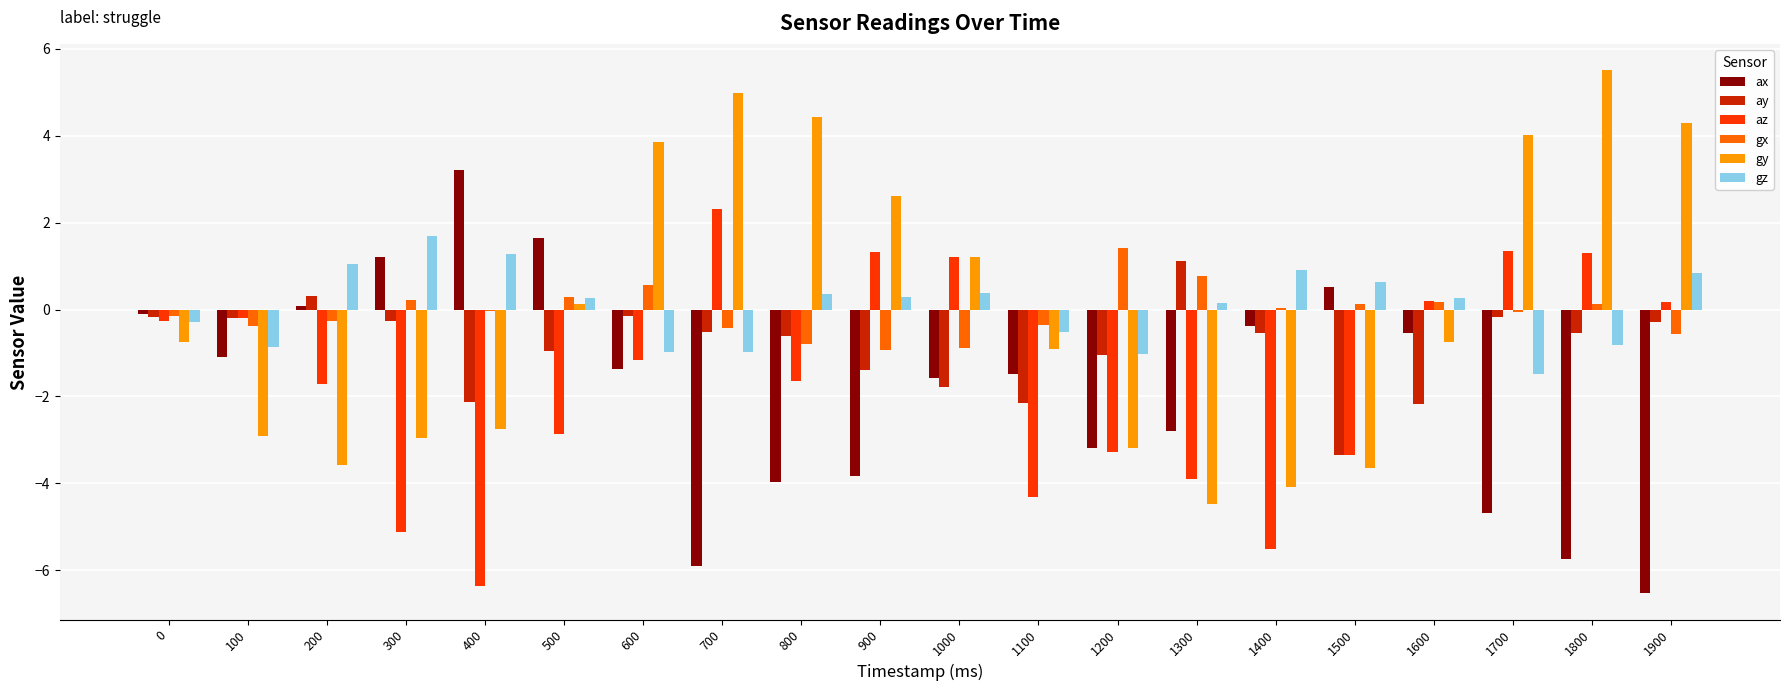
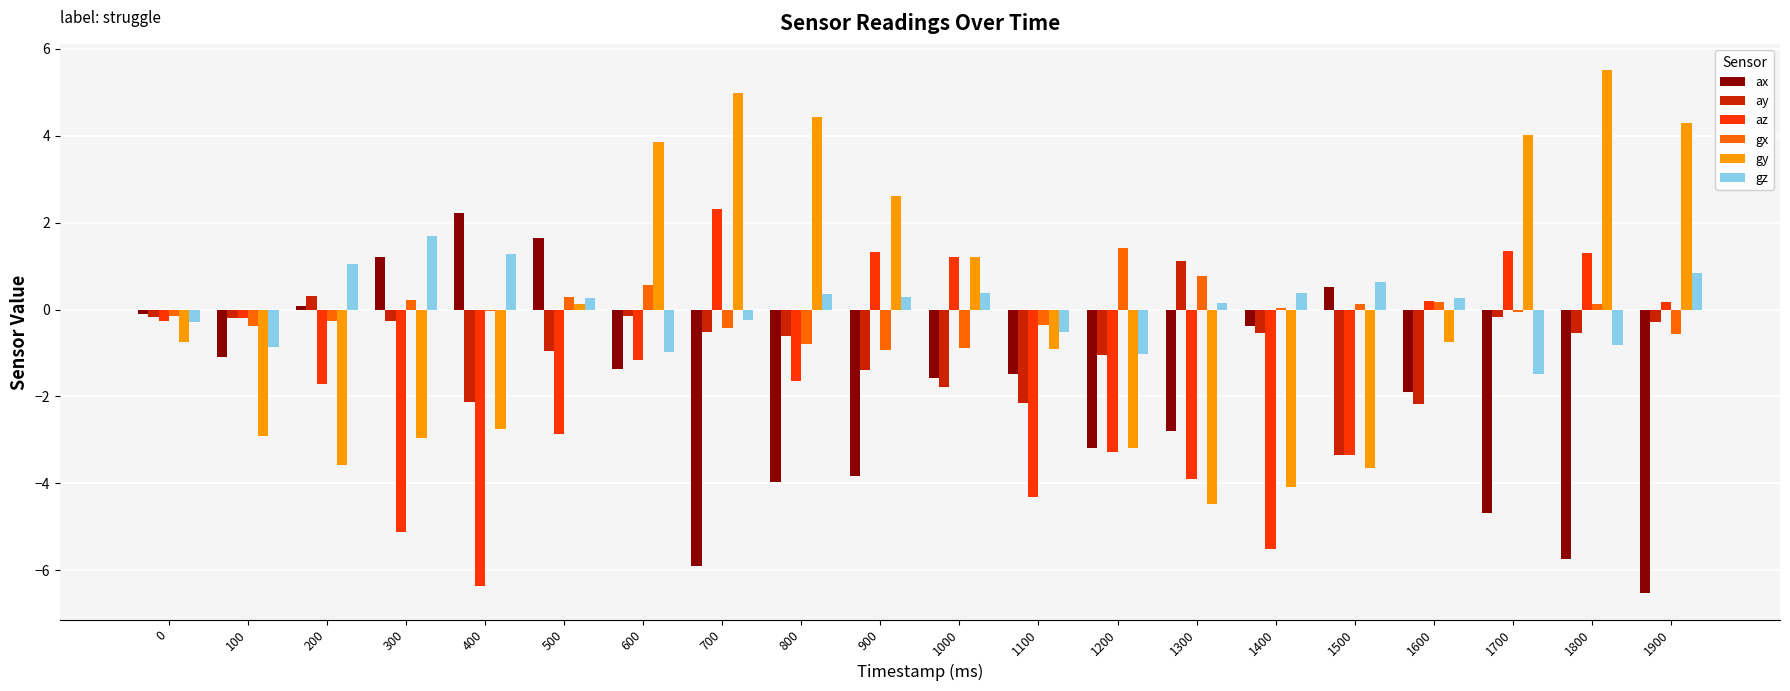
  {
    "ax": {
      "0": -0.1,
      "100": -1.1,
      "200": 0.1,
      "300": 1.2,
-     "400": 3.2,
+     "400": 2.2,
      "500": 1.6,
      "600": -1.4,
      "700": -5.9,
      "800": -4.0,
      "900": -3.8,
      "1000": -1.6,
      "1100": -1.5,
      "1200": -3.2,
      "1300": -2.8,
      "1400": -0.4,
      "1500": 0.5,
-     "1600": -0.5,
+     "1600": -1.9,
      "1700": -4.7,
      "1800": -5.7,
      "1900": -6.5
    },
    "gz": {
      "0": -0.3,
      "100": -0.9,
      "200": 1.0,
      "300": 1.7,
      "400": 1.3,
      "500": 0.3,
      "600": -1.0,
-     "700": -1.0,
+     "700": -0.2,
      "800": 0.4,
      "900": 0.3,
      "1000": 0.4,
      "1100": -0.5,
      "1200": -1.0,
      "1300": 0.2,
-     "1400": 0.9,
+     "1400": 0.4,
      "1500": 0.6,
      "1600": 0.3,
      "1700": -1.5,
      "1800": -0.8,
      "1900": 0.8
    }
  }
